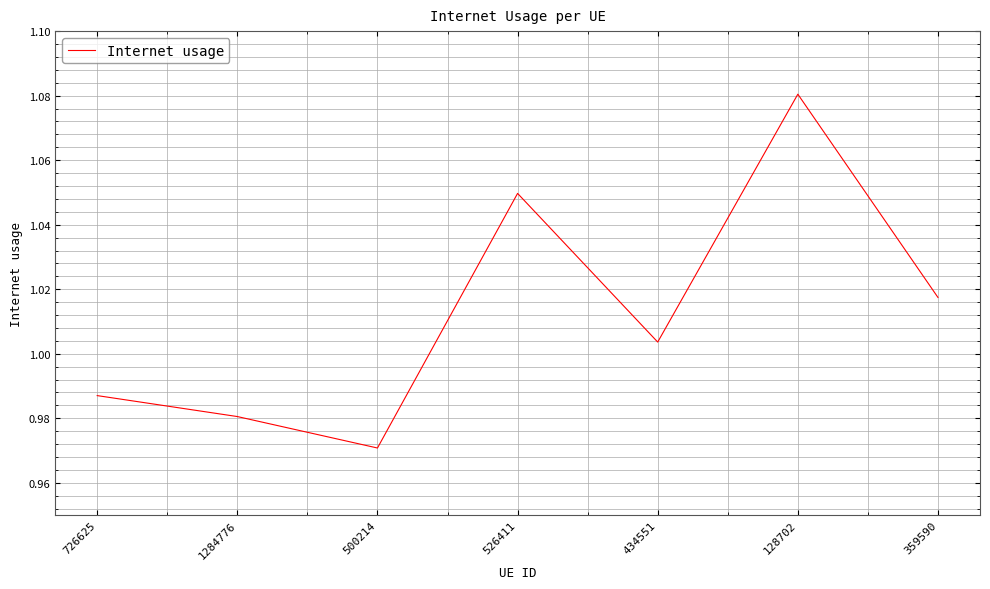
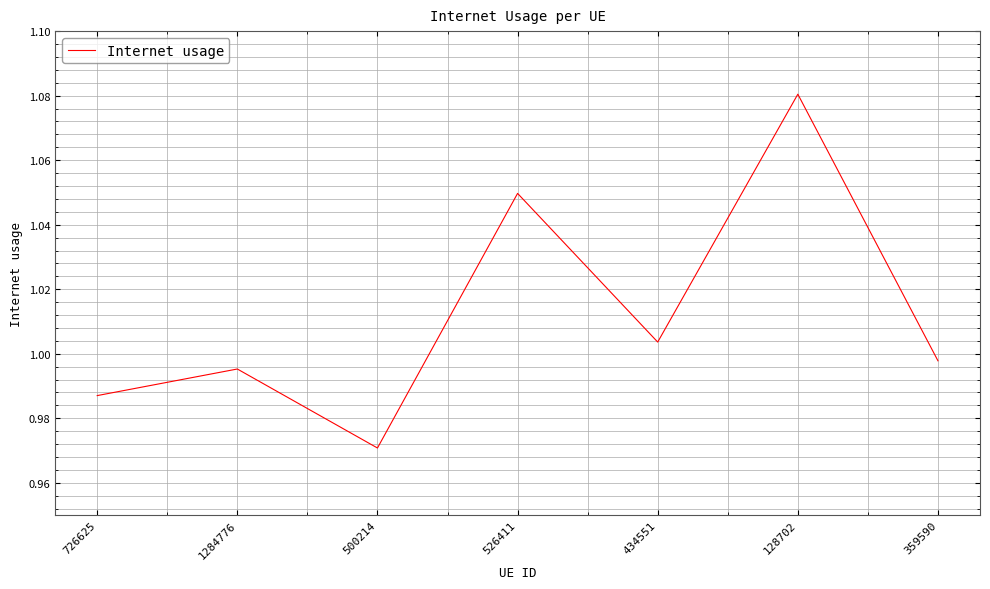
  {
    "726625": 0.987,
-   "1284776": 0.981,
+   "1284776": 0.995,
    "500214": 0.971,
    "526411": 1.050,
    "434551": 1.004,
    "128702": 1.080,
-   "359590": 1.017
+   "359590": 0.998
  }
